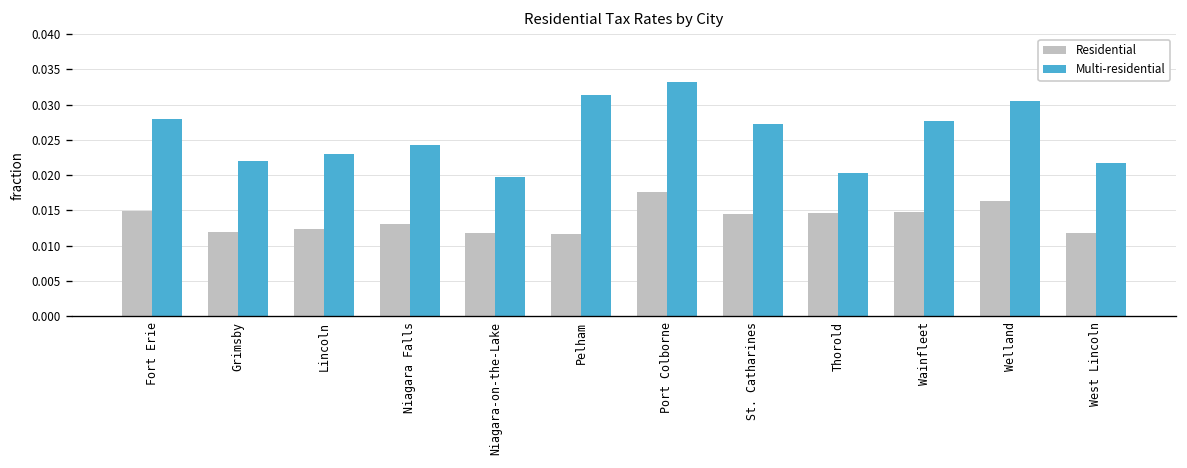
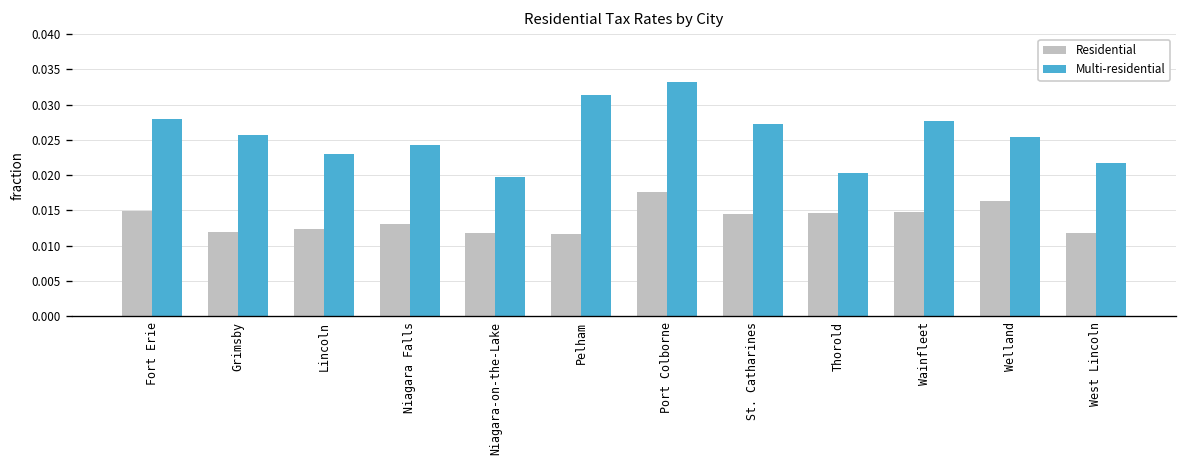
  {
    "Residential": {
      "Fort Erie": 0.015,
      "Grimsby": 0.012,
      "Lincoln": 0.012,
      "Niagara Falls": 0.013,
      "Niagara-on-the-Lake": 0.012,
      "Pelham": 0.012,
      "Port Colborne": 0.018,
      "St. Catharines": 0.015,
      "Thorold": 0.015,
      "Wainfleet": 0.015,
      "Welland": 0.016,
      "West Lincoln": 0.012
    },
    "Multi-residential": {
      "Fort Erie": 0.028,
-     "Grimsby": 0.022,
+     "Grimsby": 0.026,
      "Lincoln": 0.023,
      "Niagara Falls": 0.024,
      "Niagara-on-the-Lake": 0.020,
      "Pelham": 0.031,
      "Port Colborne": 0.033,
      "St. Catharines": 0.027,
      "Thorold": 0.020,
      "Wainfleet": 0.028,
-     "Welland": 0.031,
+     "Welland": 0.025,
      "West Lincoln": 0.022
    }
  }
